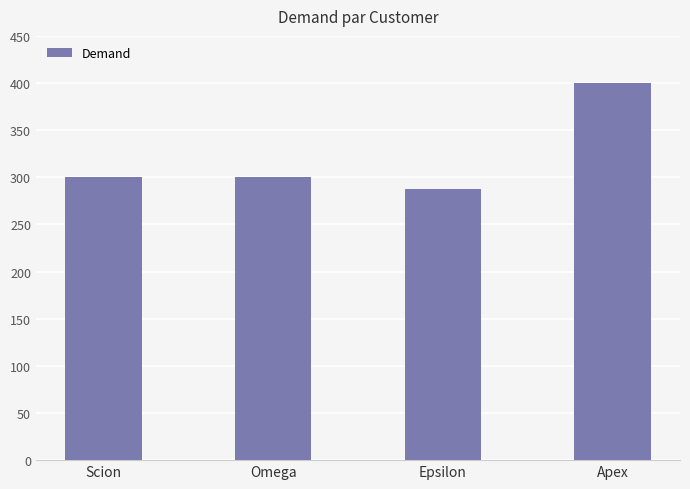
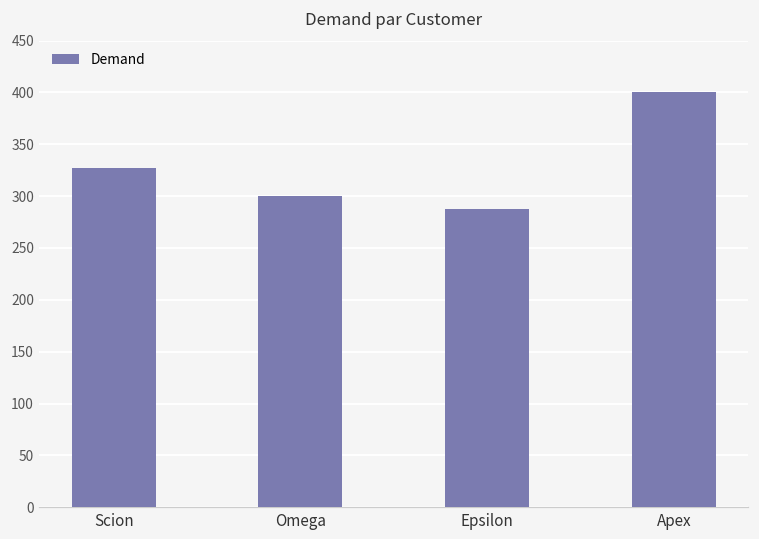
  {
-   "Scion": 300,
+   "Scion": 330,
    "Omega": 300,
    "Epsilon": 290,
    "Apex": 400
  }
